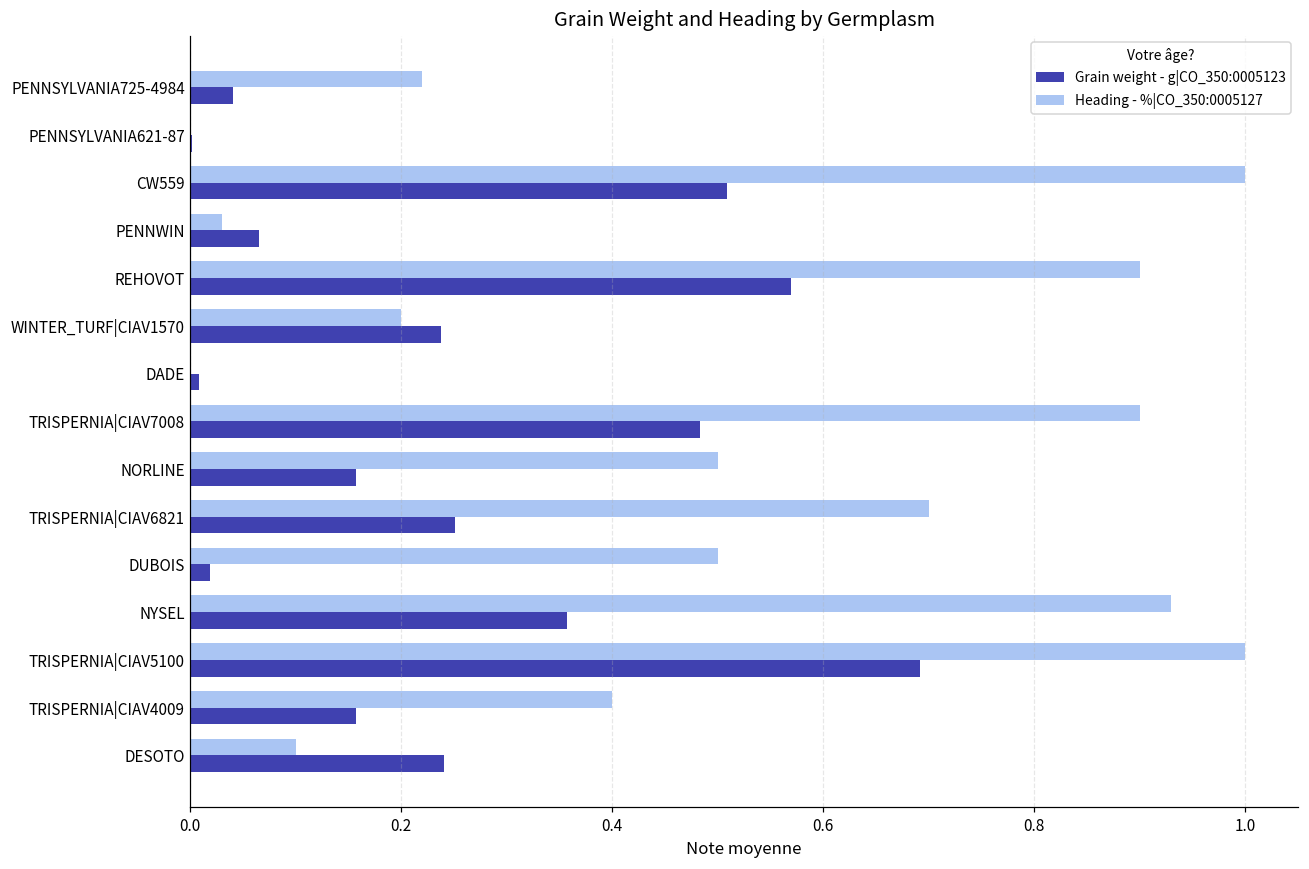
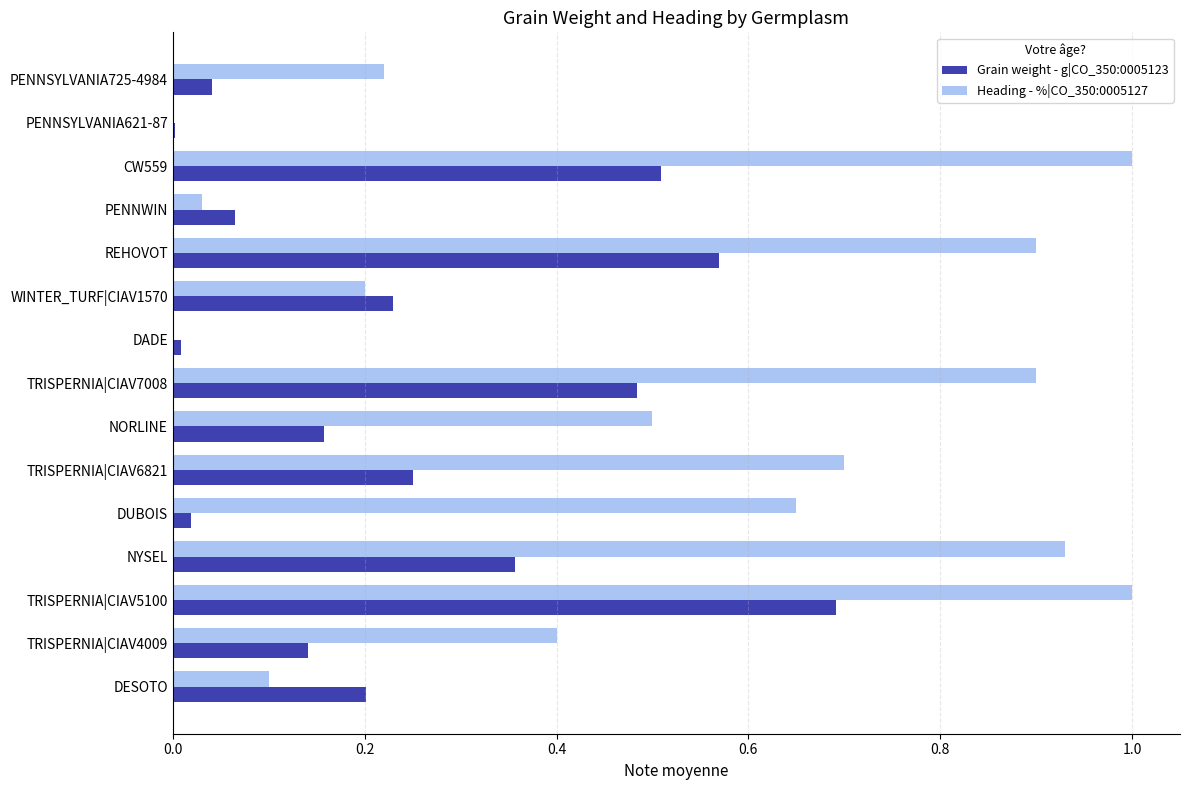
  {
    "Grain weight - g|CO_350:0005123": {
      "PENNSYLVANIA725-4984": 0.04,
      "CW559": 0.51,
      "PENNWIN": 0.07,
      "REHOVOT": 0.57,
-     "WINTER_TURF|CIAV1570": 0.24,
+     "WINTER_TURF|CIAV1570": 0.23,
      "DADE": 0.01,
      "TRISPERNIA|CIAV7008": 0.48,
      "NORLINE": 0.16,
      "TRISPERNIA|CIAV6821": 0.25,
      "DUBOIS": 0.02,
      "NYSEL": 0.36,
      "TRISPERNIA|CIAV5100": 0.69,
-     "TRISPERNIA|CIAV4009": 0.16,
-     "DESOTO": 0.24
+     "TRISPERNIA|CIAV4009": 0.14,
+     "DESOTO": 0.20
    },
    "Heading - %|CO_350:0005127": {
      "PENNSYLVANIA725-4984": 0.22,
      "PENNSYLVANIA621-87": 0.00,
      "CW559": 1.00,
      "PENNWIN": 0.03,
      "REHOVOT": 0.90,
      "WINTER_TURF|CIAV1570": 0.20,
      "DADE": 0.00,
      "TRISPERNIA|CIAV7008": 0.90,
      "NORLINE": 0.50,
      "TRISPERNIA|CIAV6821": 0.70,
-     "DUBOIS": 0.50,
+     "DUBOIS": 0.65,
      "NYSEL": 0.93,
      "TRISPERNIA|CIAV5100": 1.00,
      "TRISPERNIA|CIAV4009": 0.40,
      "DESOTO": 0.10
    }
  }
